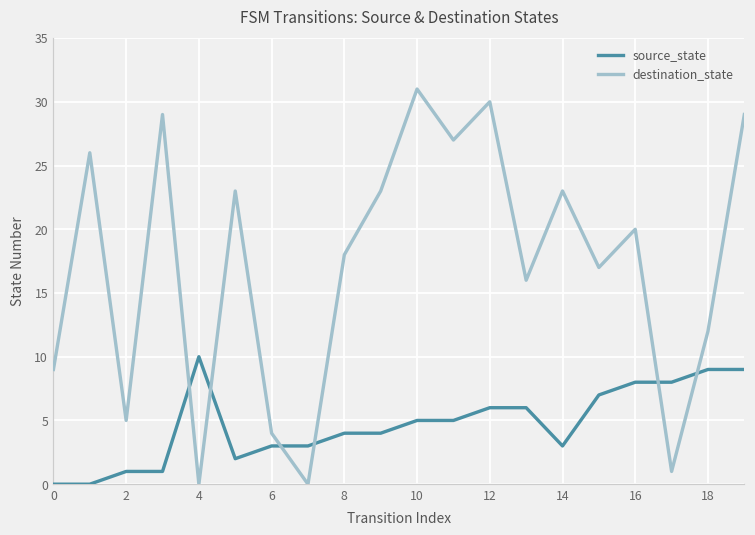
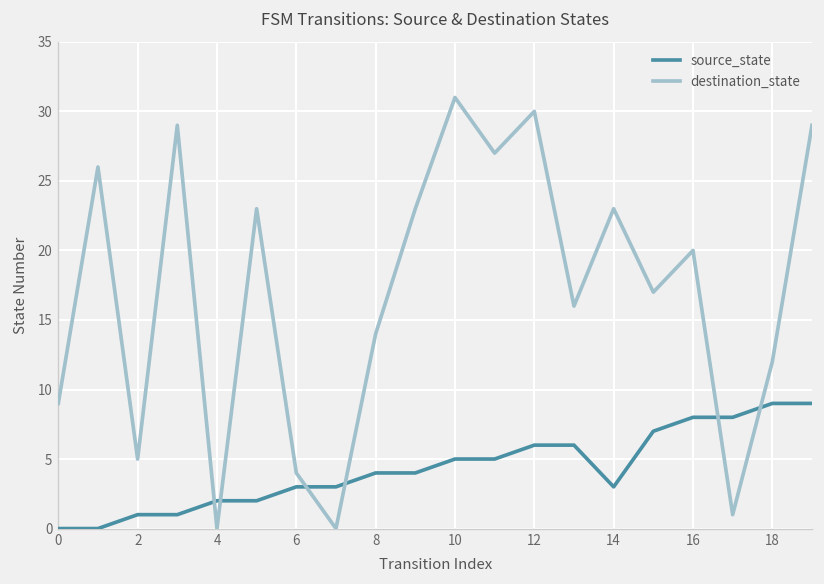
  {
    "source_state": {
      "0": 0,
      "2": 1,
-     "4": 10,
+     "4": 2,
      "6": 3,
      "8": 4,
      "10": 5,
      "12": 6,
      "14": 3,
      "16": 8,
      "18": 9
    },
    "destination_state": {
      "0": 9,
      "2": 5,
      "4": 0,
      "6": 4,
-     "8": 18,
+     "8": 14,
      "10": 31,
      "12": 30,
      "14": 23,
      "16": 20,
      "18": 12
    }
  }
